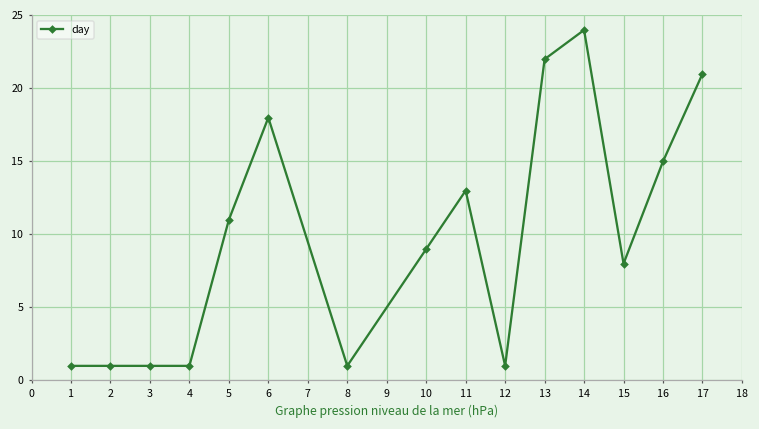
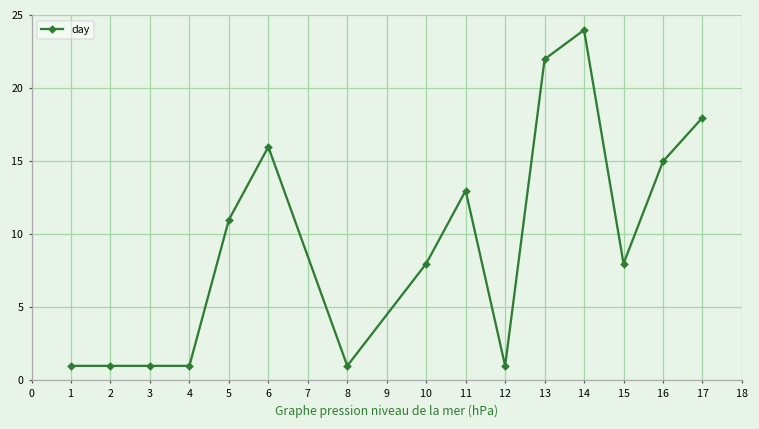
  {
    "1": 1,
    "2": 1,
    "3": 1,
    "4": 1,
    "5": 11,
-   "6": 18,
+   "6": 16,
    "8": 1,
-   "10": 9,
+   "10": 8,
    "11": 13,
    "12": 1,
    "13": 22,
    "14": 24,
    "15": 8,
    "16": 15,
-   "17": 21
+   "17": 18
  }
